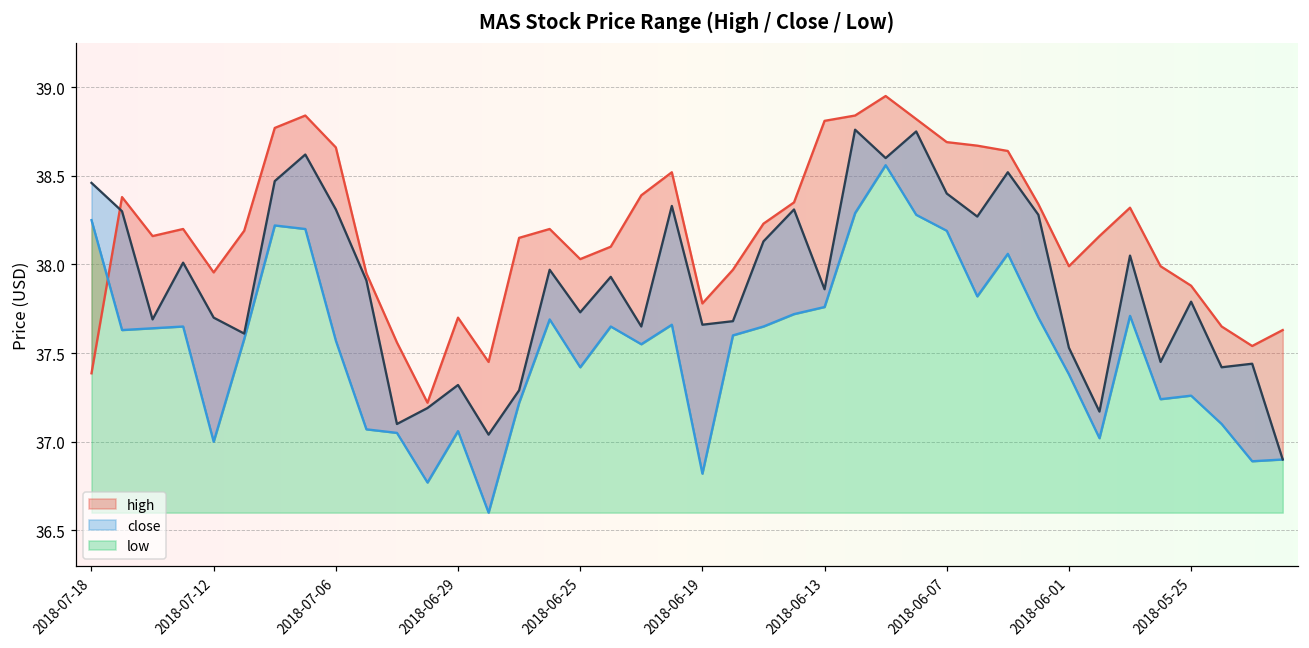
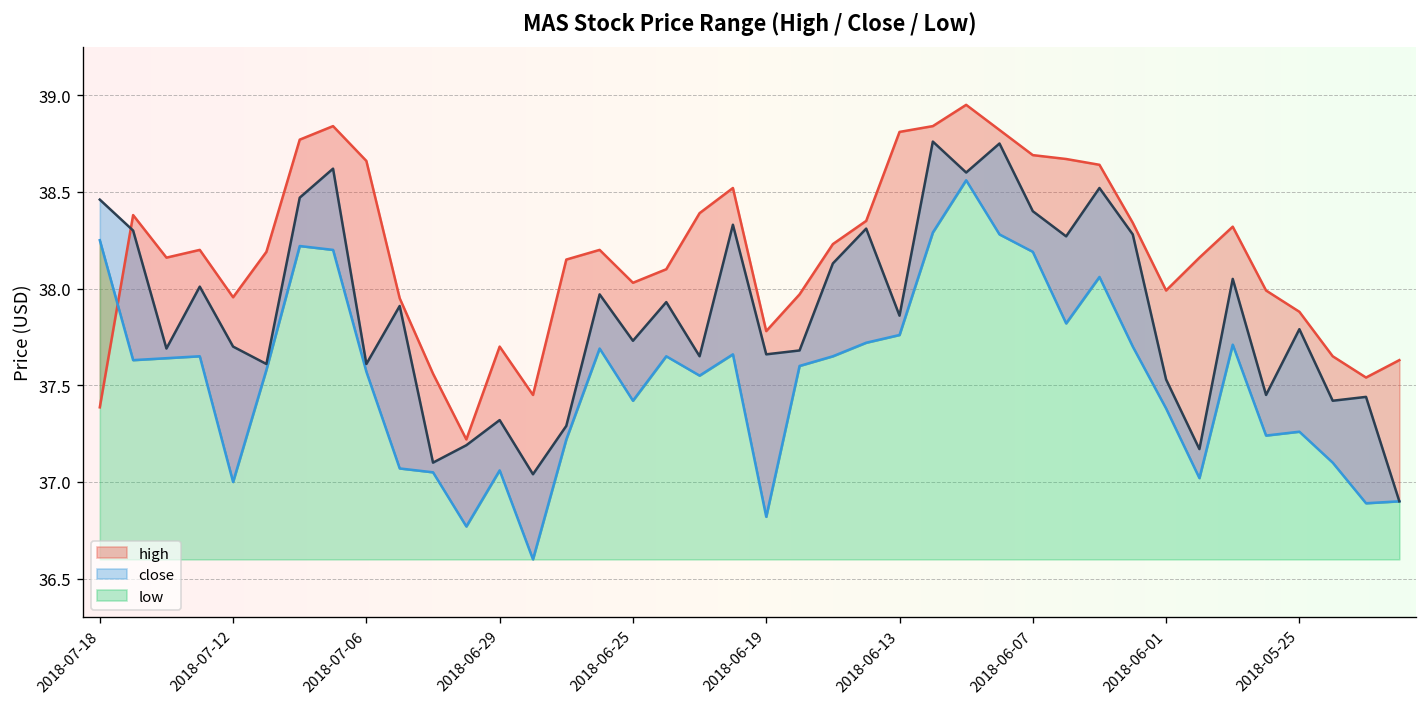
  {
    "close": {
      "2018-07-18": 38.46,
      "2018-07-12": 37.70,
-     "2018-07-06": 38.31,
+     "2018-07-06": 37.61,
      "2018-06-29": 37.32,
      "2018-06-25": 37.73,
      "2018-06-19": 37.66,
      "2018-06-13": 37.86,
      "2018-06-07": 38.40,
      "2018-06-01": 37.53,
      "2018-05-25": 37.79
    },
    "low": {
      "2018-07-12": 37.00,
      "2018-07-06": 37.57,
      "2018-06-29": 37.06,
      "2018-06-25": 37.42,
      "2018-06-19": 36.82,
      "2018-06-13": 37.76,
      "2018-06-07": 38.19,
      "2018-06-01": 37.38,
      "2018-05-25": 37.26
    }
  }
